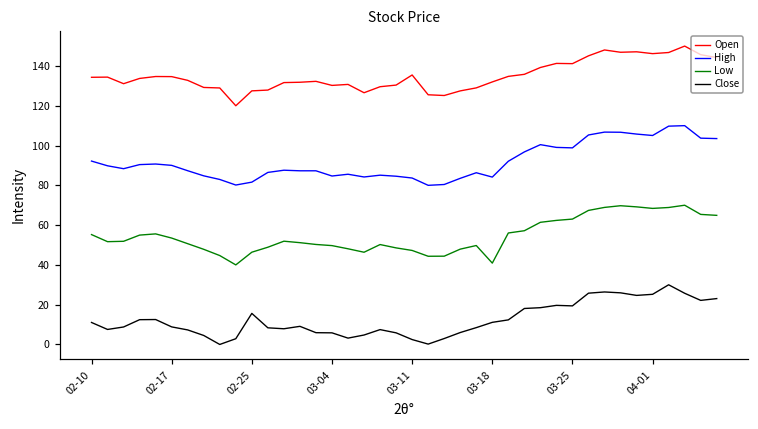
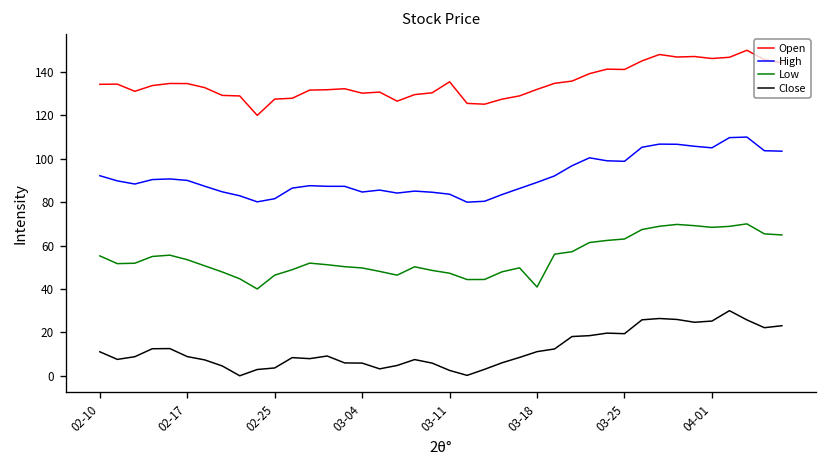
  {
    "Open": {
      "02-10": 134,
      "02-17": 135,
      "02-25": 127,
      "03-04": 130,
      "03-11": 135,
      "03-18": 132,
      "03-25": 141,
      "04-01": 146
    },
    "High": {
      "02-10": 92,
      "02-17": 90,
      "02-25": 82,
      "03-04": 85,
      "03-11": 84,
-     "03-18": 84,
+     "03-18": 89,
      "03-25": 99,
      "04-01": 105
    },
    "Low": {
      "02-10": 55,
      "02-17": 53,
      "02-25": 46,
      "03-04": 50,
      "03-11": 47,
      "03-18": 41,
      "03-25": 63,
      "04-01": 68
    },
    "Close": {
      "02-10": 11,
      "02-17": 9,
-     "02-25": 16,
+     "02-25": 4,
      "03-04": 6,
      "03-11": 2,
      "03-18": 11,
      "03-25": 19,
      "04-01": 25
    }
  }
